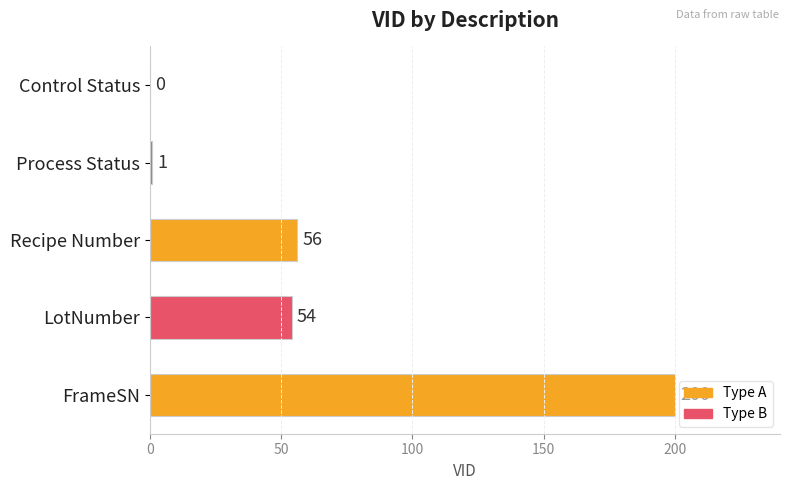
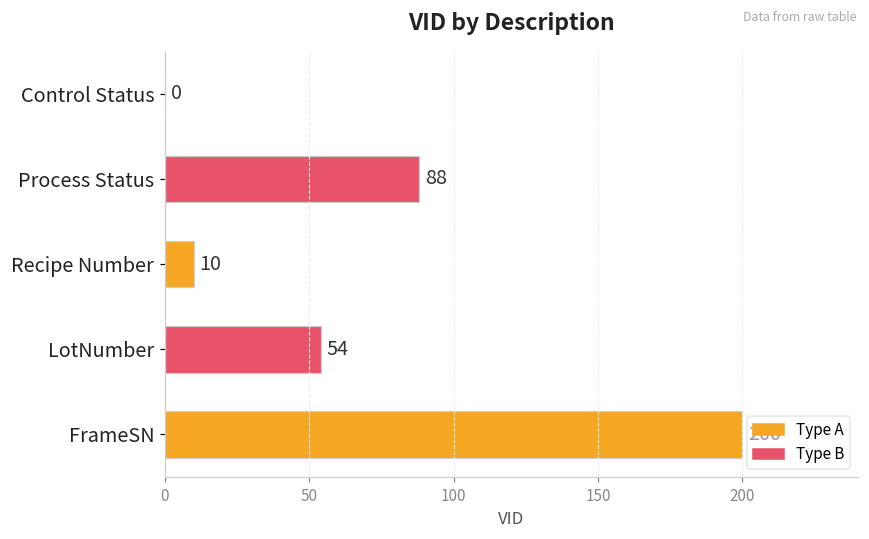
  {
    "Control Status": 0,
-   "Process Status": 1,
-   "Recipe Number": 56,
+   "Process Status": 88,
+   "Recipe Number": 10,
    "LotNumber": 54
  }
